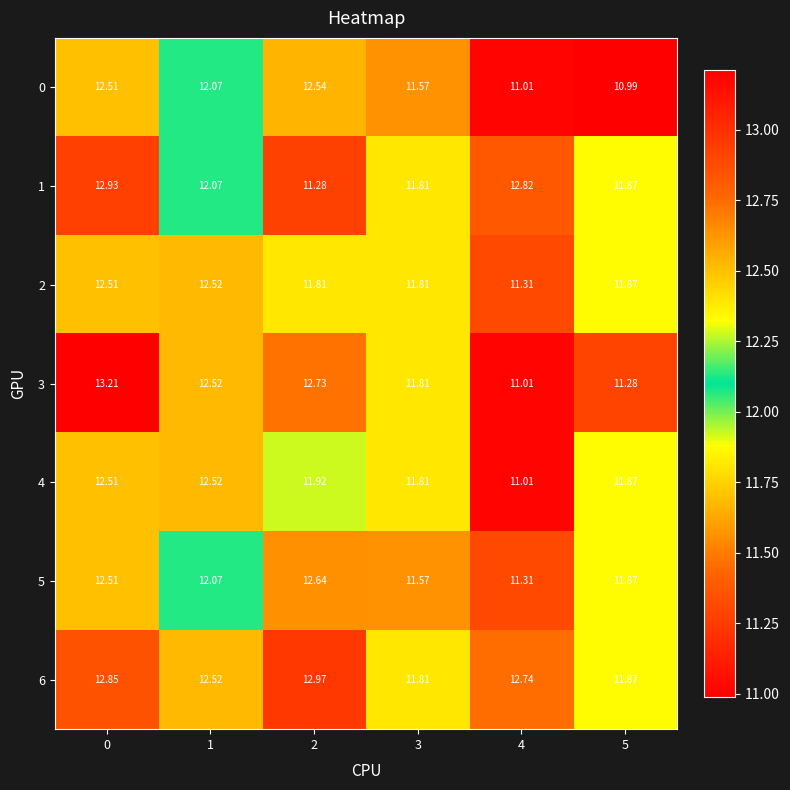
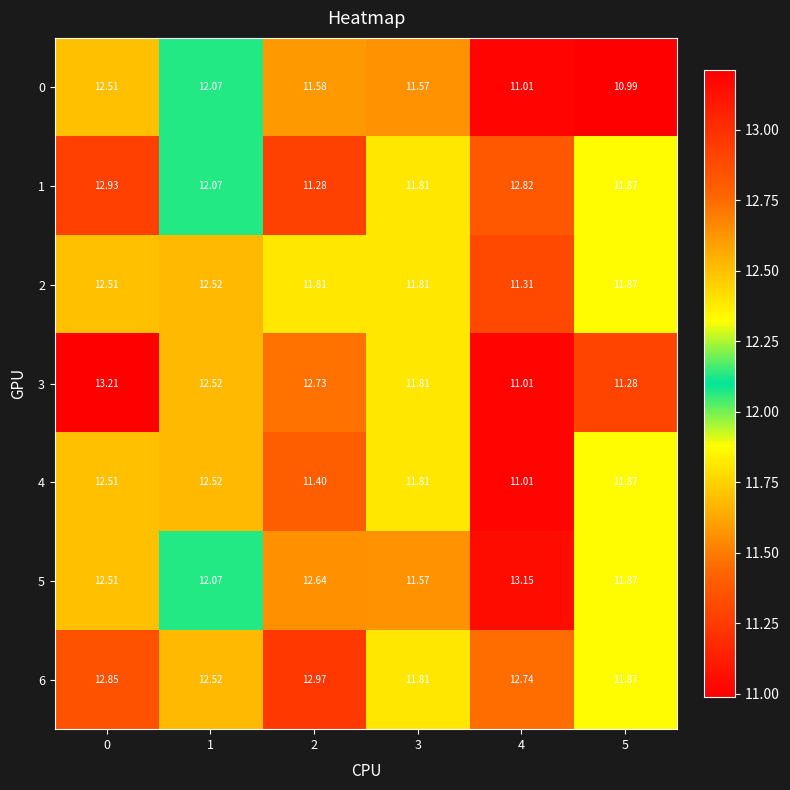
  {
    "0": {
      "0": 12.51,
      "1": 12.07,
-     "2": 12.54,
+     "2": 11.58,
      "3": 11.57,
      "4": 11.01,
      "5": 10.99
    },
    "1": {
      "0": 12.93,
      "1": 12.07,
      "2": 11.28,
      "3": 11.81,
      "4": 12.82,
      "5": 11.87
    },
    "2": {
      "0": 12.51,
      "1": 12.52,
      "2": 11.81,
      "3": 11.81,
      "4": 11.31,
      "5": 11.87
    },
    "3": {
      "0": 13.21,
      "1": 12.52,
      "2": 12.73,
      "3": 11.81,
      "4": 11.01,
      "5": 11.28
    },
    "4": {
      "0": 12.51,
      "1": 12.52,
-     "2": 11.92,
+     "2": 11.40,
      "3": 11.81,
      "4": 11.01,
      "5": 11.87
    },
    "5": {
      "0": 12.51,
      "1": 12.07,
      "2": 12.64,
      "3": 11.57,
-     "4": 11.31,
+     "4": 13.15,
      "5": 11.87
    },
    "6": {
      "0": 12.85,
      "1": 12.52,
      "2": 12.97,
      "3": 11.81,
      "4": 12.74,
      "5": 11.87
    }
  }
